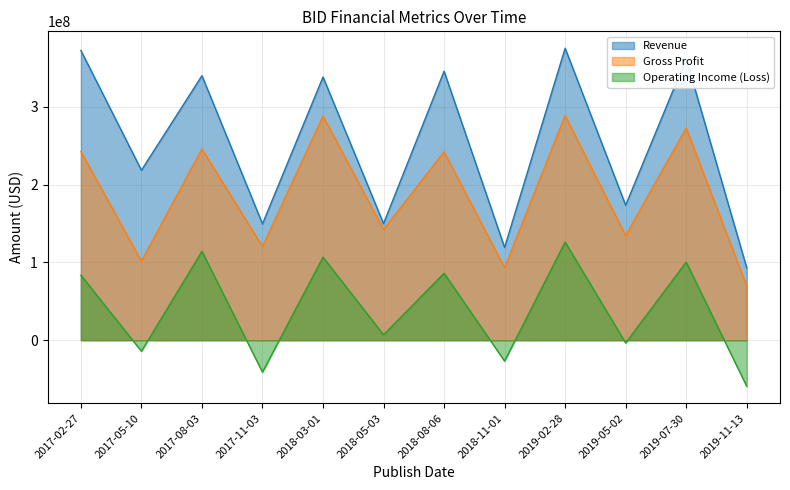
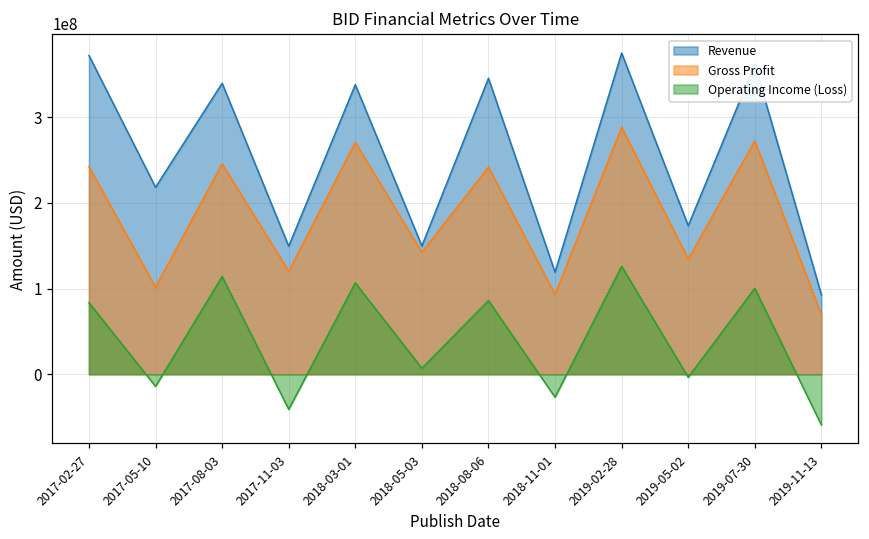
  {
    "Revenue": {
      "2017-02-27": 370000000,
      "2017-05-10": 220000000,
      "2017-08-03": 340000000,
      "2017-11-03": 150000000,
      "2018-03-01": 340000000,
      "2018-05-03": 150000000,
      "2018-08-06": 350000000,
      "2018-11-01": 120000000,
      "2019-02-28": 380000000,
      "2019-05-02": 170000000,
      "2019-11-13": 90000000
    },
    "Gross Profit": {
      "2017-02-27": 240000000,
      "2017-05-10": 100000000,
      "2017-08-03": 250000000,
      "2017-11-03": 120000000,
-     "2018-03-01": 290000000,
+     "2018-03-01": 270000000,
      "2018-05-03": 140000000,
      "2018-08-06": 240000000,
      "2018-11-01": 90000000,
      "2019-02-28": 290000000,
      "2019-05-02": 130000000,
      "2019-07-30": 270000000,
      "2019-11-13": 70000000
    }
  }
